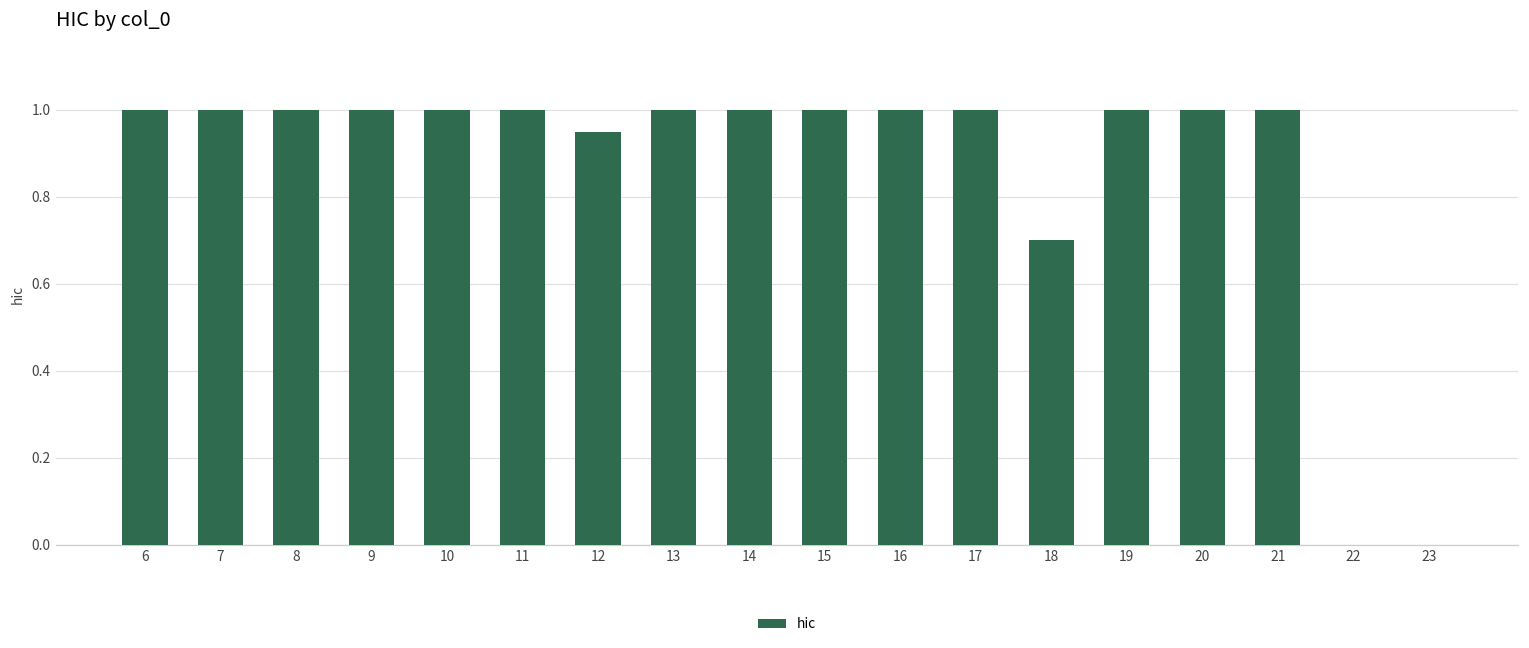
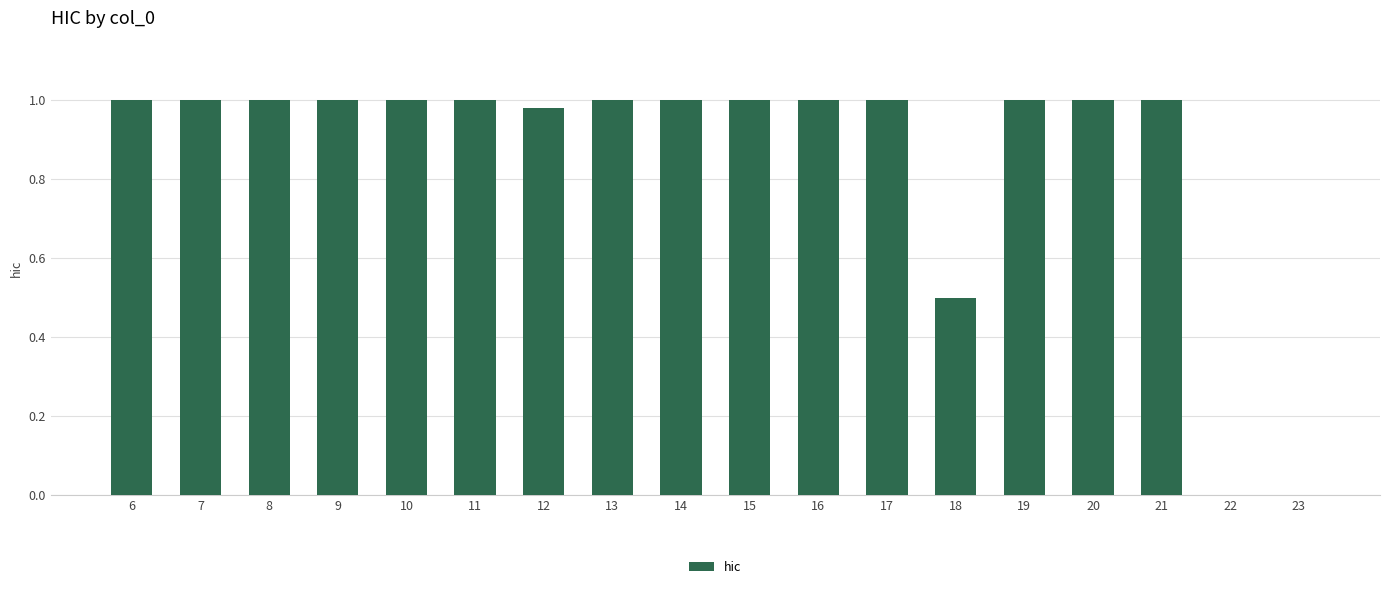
  {
    "6": 1.00,
    "7": 1.00,
    "8": 1.00,
    "9": 1.00,
    "10": 1.00,
    "11": 1.00,
-   "12": 0.95,
+   "12": 0.98,
    "13": 1.00,
    "14": 1.00,
    "15": 1.00,
    "16": 1.00,
    "17": 1.00,
-   "18": 0.7,
+   "18": 0.5,
    "19": 1.00,
    "20": 1.00,
    "21": 1.00,
    "22": 0.00,
    "23": 0.00
  }
